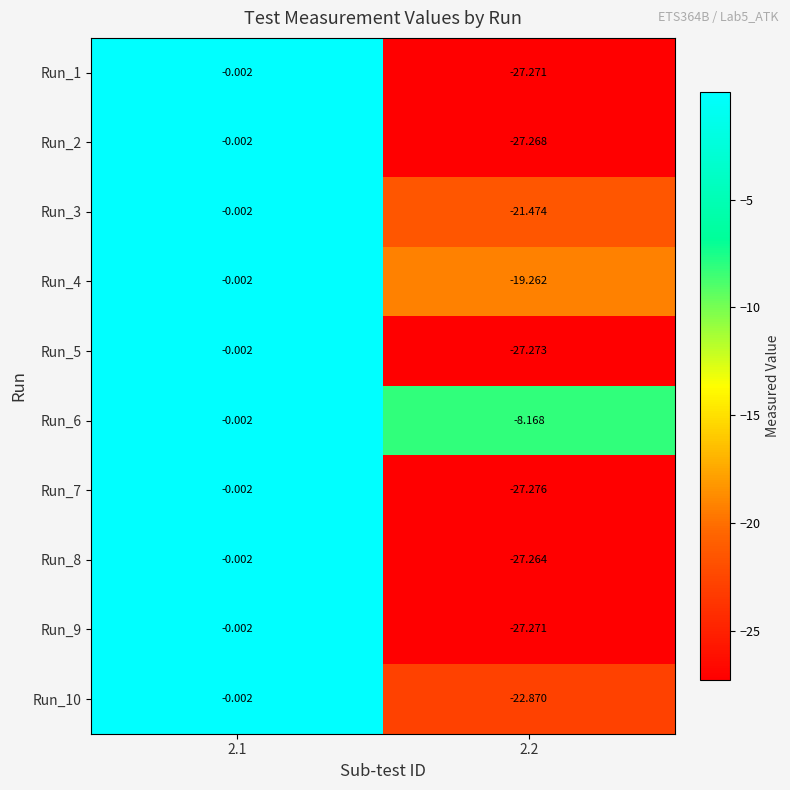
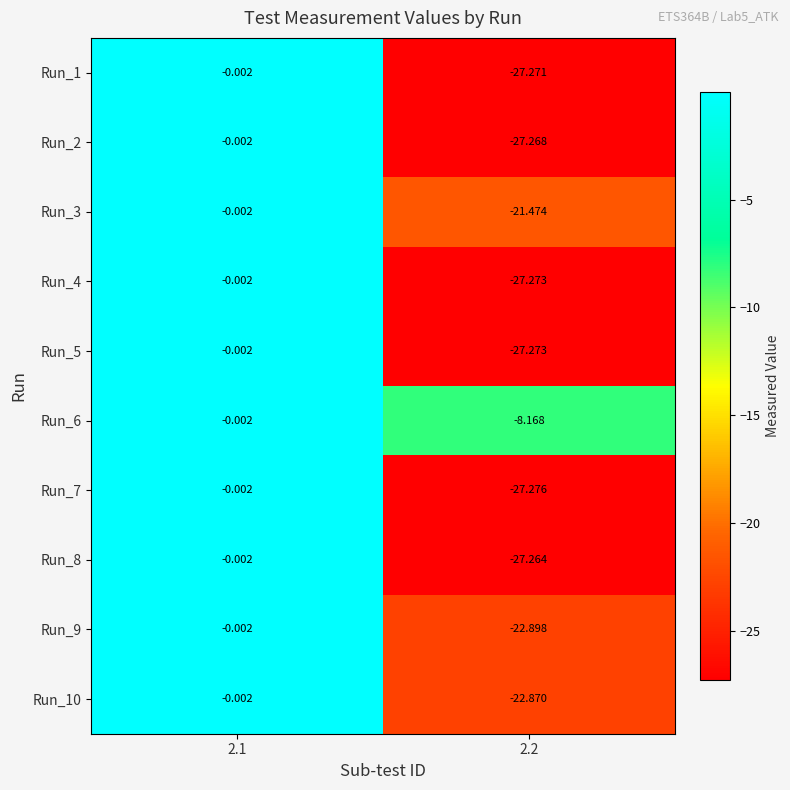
  {
    "Run_1": {
      "2.1": -0.002,
      "2.2": -27.271
    },
    "Run_2": {
      "2.1": -0.002,
      "2.2": -27.268
    },
    "Run_3": {
      "2.1": -0.002,
      "2.2": -21.474
    },
    "Run_4": {
      "2.1": -0.002,
-     "2.2": -19.262
+     "2.2": -27.273
    },
    "Run_5": {
      "2.1": -0.002,
      "2.2": -27.273
    },
    "Run_6": {
      "2.1": -0.002,
      "2.2": -8.168
    },
    "Run_7": {
      "2.1": -0.002,
      "2.2": -27.276
    },
    "Run_8": {
      "2.1": -0.002,
      "2.2": -27.264
    },
    "Run_9": {
      "2.1": -0.002,
-     "2.2": -27.271
+     "2.2": -22.898
    },
    "Run_10": {
      "2.1": -0.002,
      "2.2": -22.870
    }
  }
